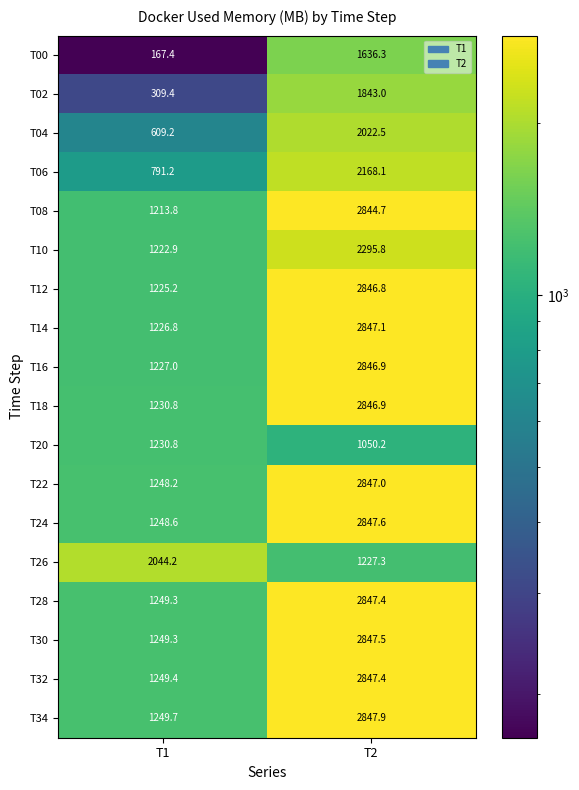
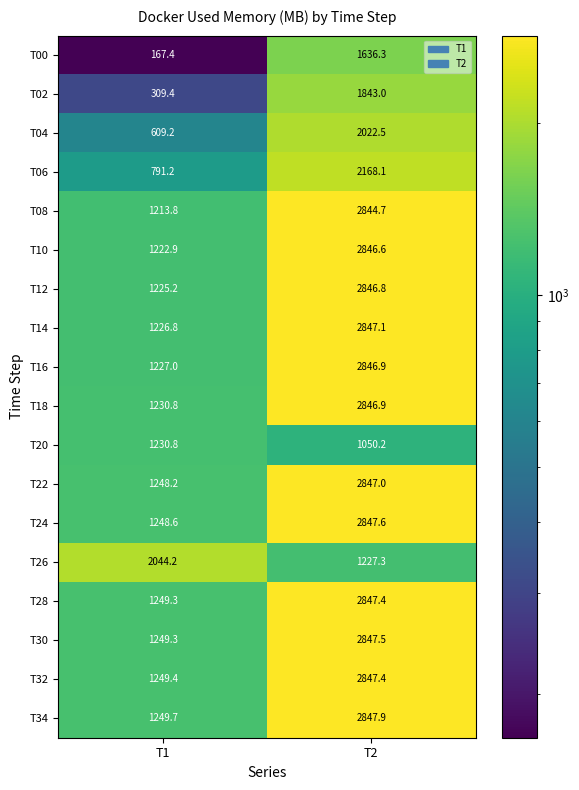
  {
    "T00": {
      "T1": 167.4,
      "T2": 1636.3
    },
    "T02": {
      "T1": 309.4,
      "T2": 1843.0
    },
    "T04": {
      "T1": 609.2,
      "T2": 2022.5
    },
    "T06": {
      "T1": 791.2,
      "T2": 2168.1
    },
    "T08": {
      "T1": 1213.8,
      "T2": 2844.7
    },
    "T10": {
      "T1": 1222.9,
-     "T2": 2295.8
+     "T2": 2846.6
    },
    "T12": {
      "T1": 1225.2,
      "T2": 2846.8
    },
    "T14": {
      "T1": 1226.8,
      "T2": 2847.1
    },
    "T16": {
      "T1": 1227.0,
      "T2": 2846.9
    },
    "T18": {
      "T1": 1230.8,
      "T2": 2846.9
    },
    "T20": {
      "T1": 1230.8,
      "T2": 1050.2
    },
    "T22": {
      "T1": 1248.2,
      "T2": 2847.0
    },
    "T24": {
      "T1": 1248.6,
      "T2": 2847.6
    },
    "T26": {
      "T1": 2044.2,
      "T2": 1227.3
    },
    "T28": {
      "T1": 1249.3,
      "T2": 2847.4
    },
    "T30": {
      "T1": 1249.3,
      "T2": 2847.5
    },
    "T32": {
      "T1": 1249.4,
      "T2": 2847.4
    },
    "T34": {
      "T1": 1249.7,
      "T2": 2847.9
    }
  }
